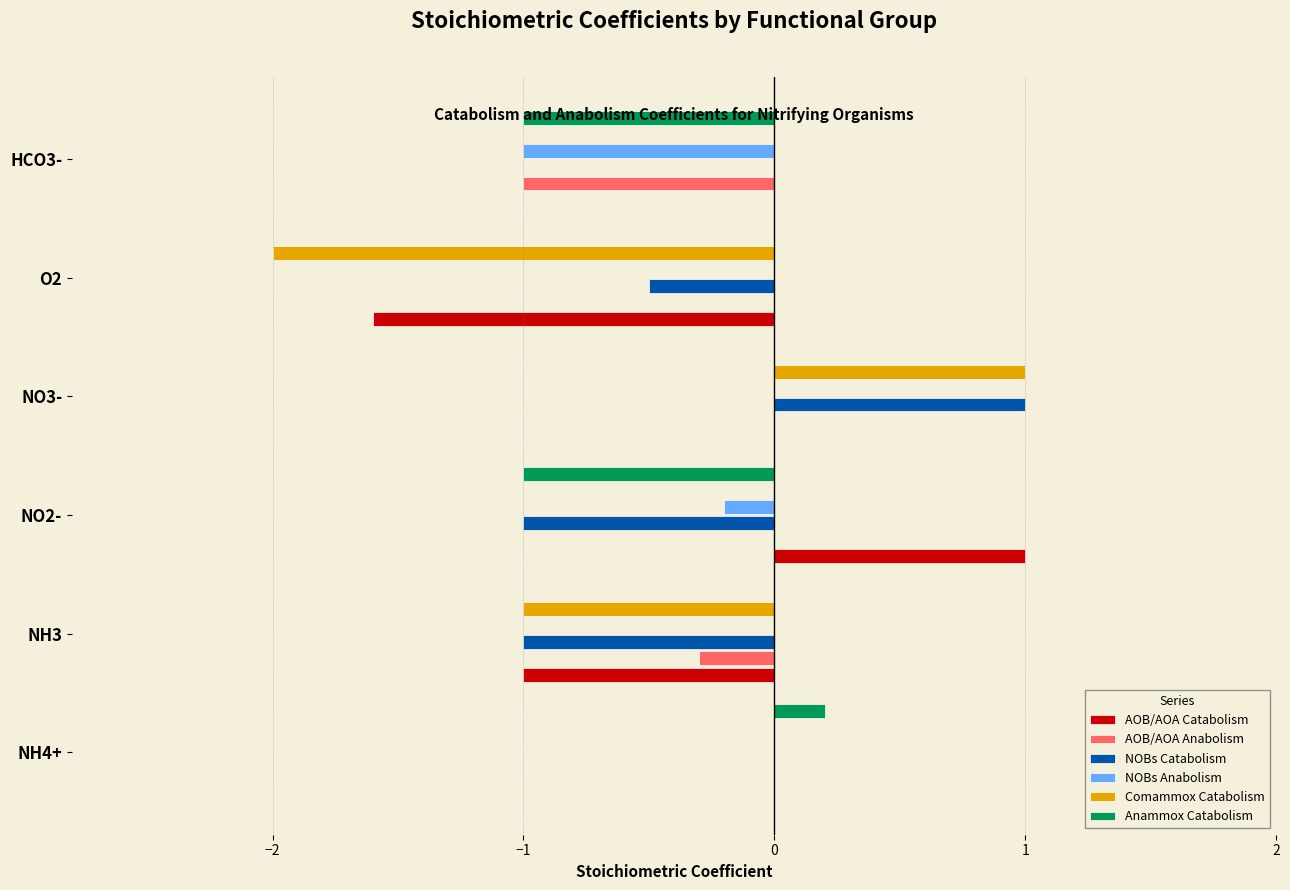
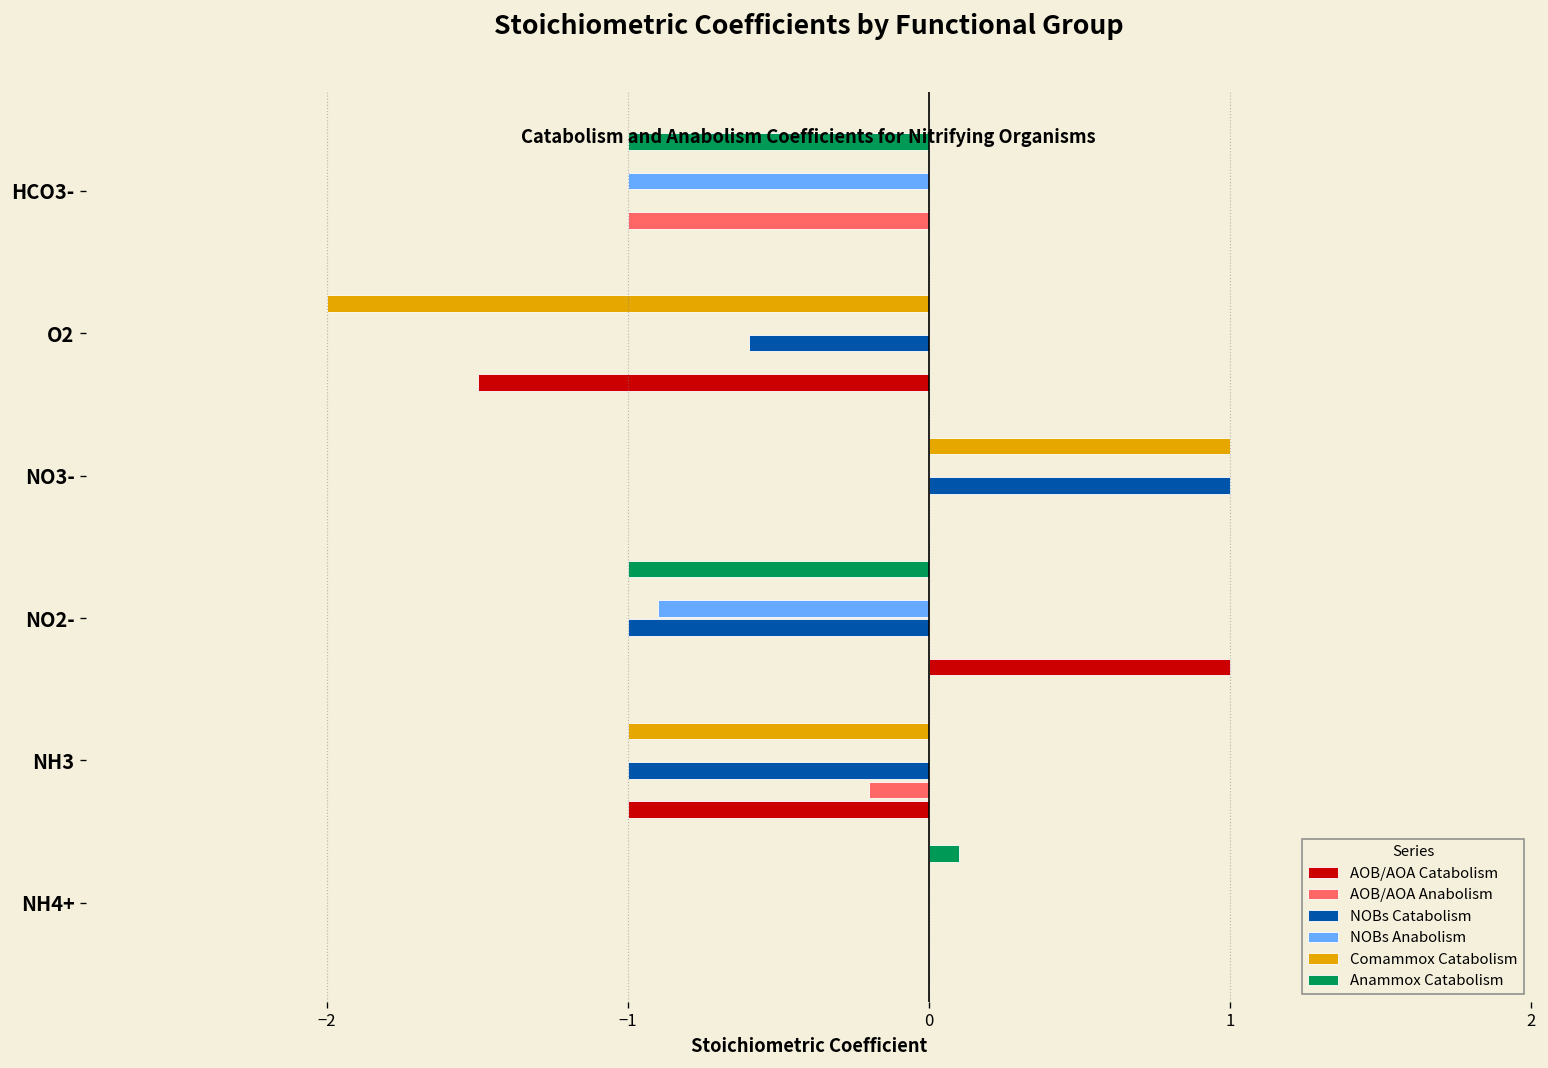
  {
    "AOB/AOA Catabolism": {
      "HCO3-": 0.0,
-     "O2": -1.6,
+     "O2": -1.5,
      "NO3-": 0.0,
      "NO2-": 1.0,
      "NH3": -1.0,
      "NH4+": 0.0
    },
    "AOB/AOA Anabolism": {
      "HCO3-": -1.0,
      "O2": 0.0,
      "NO3-": 0.0,
      "NO2-": 0.0,
-     "NH3": -0.3,
+     "NH3": -0.2,
      "NH4+": 0.0
    },
    "NOBs Catabolism": {
      "HCO3-": 0.0,
-     "O2": -0.5,
+     "O2": -0.6,
      "NO3-": 1.0,
      "NO2-": -1.0,
      "NH3": -1.0,
      "NH4+": 0.0
    },
    "NOBs Anabolism": {
      "HCO3-": -1.0,
      "O2": 0.0,
      "NO3-": 0.0,
-     "NO2-": -0.2,
+     "NO2-": -0.9,
      "NH3": 0.0,
      "NH4+": 0.0
    },
    "Comammox Catabolism": {
      "HCO3-": 0.0,
      "O2": -2.0,
      "NO3-": 1.0,
      "NO2-": 0.0,
      "NH3": -1.0,
      "NH4+": 0.0
    },
    "Anammox Catabolism": {
      "HCO3-": -1.0,
      "O2": 0.0,
      "NO3-": 0.0,
      "NO2-": -1.0,
      "NH3": 0.0,
-     "NH4+": 0.2
+     "NH4+": 0.1
    }
  }
